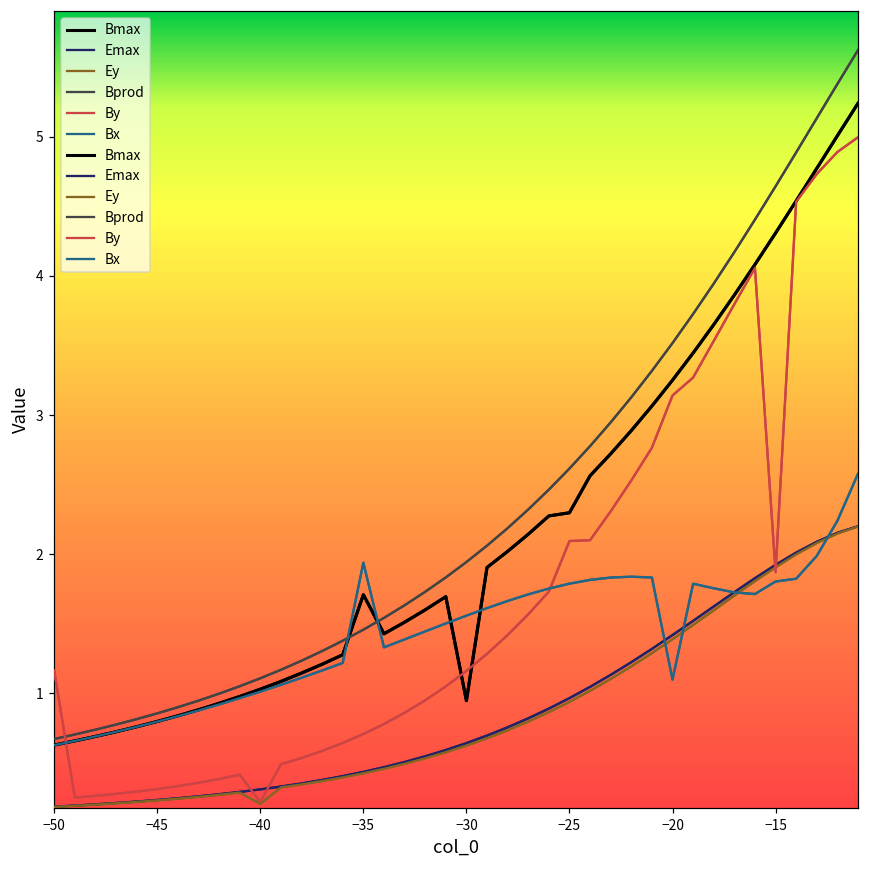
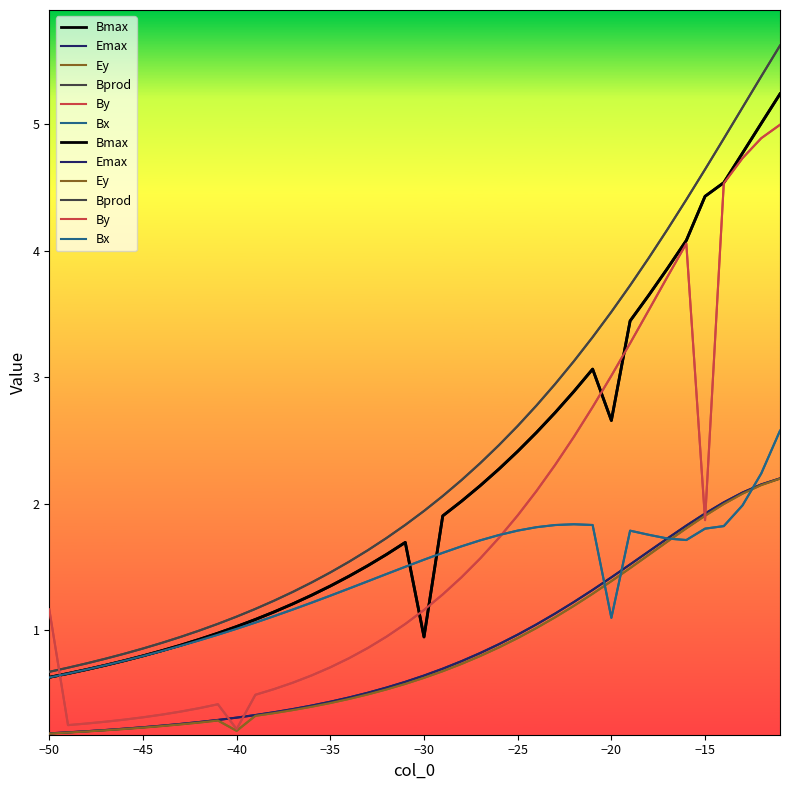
  {
    "Bmax": {
-     "−35": 1.71,
+     "−35": 1.35,
      "−30": 0.95,
-     "−25": 2.30,
-     "−20": 3.25,
-     "−15": 4.31
+     "−25": 2.42,
+     "−20": 2.66,
+     "−15": 4.43
    },
    "Ey": {
      "−25": 0.94,
      "−20": 1.39
    },
    "By": {
      "−50": 1.17,
      "−45": 0.31,
      "−35": 0.71,
      "−30": 1.16,
-     "−25": 2.09,
-     "−20": 3.14,
+     "−25": 1.91,
+     "−20": 3.01,
      "−15": 1.87
    },
    "Bx": {
-     "−35": 1.94,
+     "−35": 1.27,
      "−30": 1.56,
      "−25": 1.79,
      "−20": 1.10,
      "−15": 1.80
    }
  }
